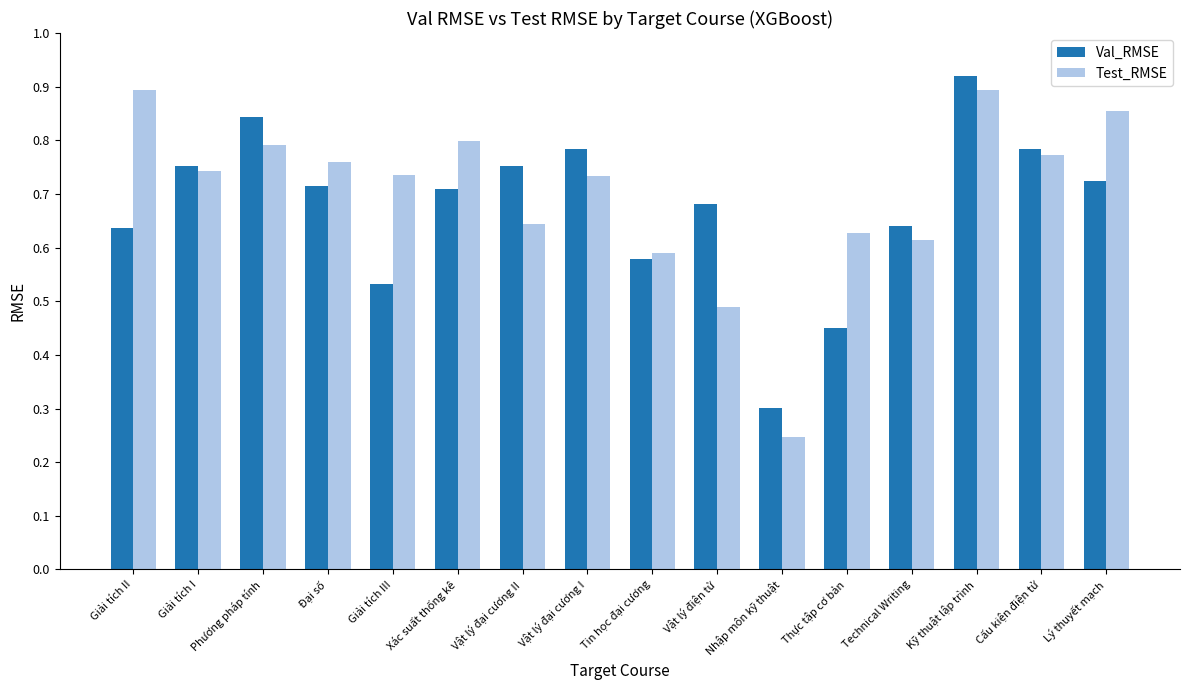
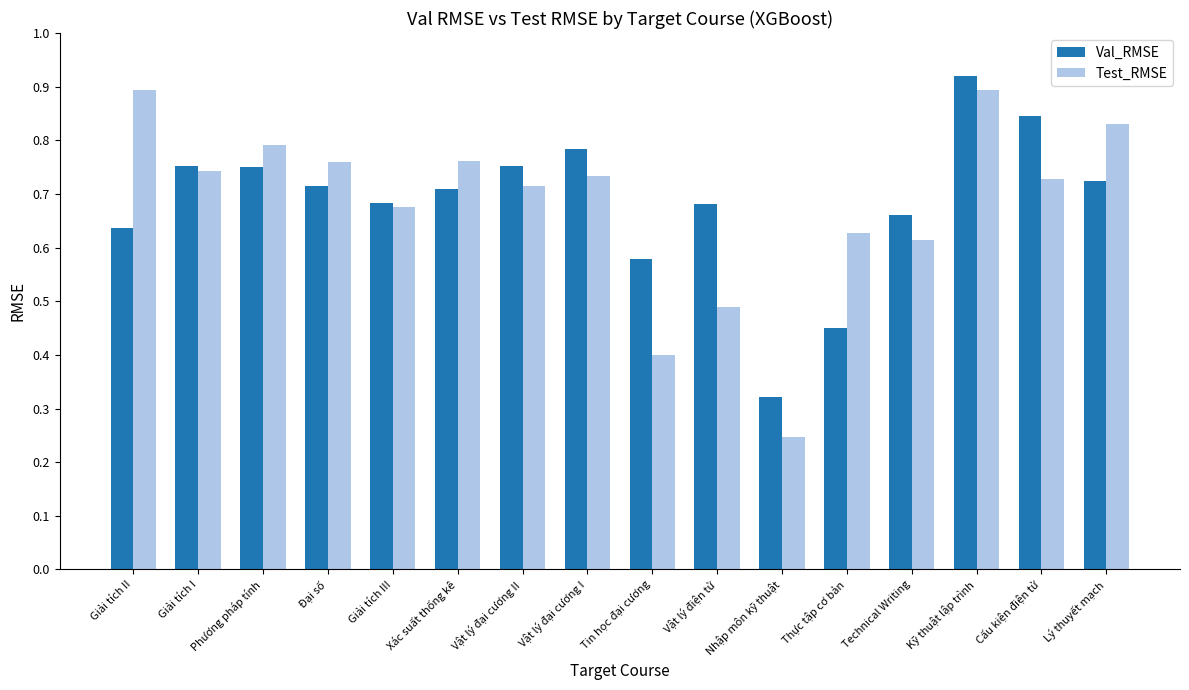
  {
    "Val_RMSE": {
      "Giải tích II": 0.64,
      "Giải tích I": 0.75,
-     "Phương pháp tính": 0.84,
+     "Phương pháp tính": 0.75,
      "Đại số": 0.72,
-     "Giải tích III": 0.53,
+     "Giải tích III": 0.68,
      "Xác suất thống kê": 0.71,
      "Vật lý đại cương II": 0.75,
      "Vật lý đại cương I": 0.78,
      "Tin học đại cương": 0.58,
      "Vật lý điện tử": 0.68,
-     "Nhập môn kỹ thuật": 0.30,
+     "Nhập môn kỹ thuật": 0.32,
      "Thực tập cơ bản": 0.45,
-     "Technical Writing": 0.64,
+     "Technical Writing": 0.66,
      "Kỹ thuật lập trình": 0.92,
-     "Cấu kiện điện tử": 0.78,
+     "Cấu kiện điện tử": 0.84,
      "Lý thuyết mạch": 0.72
    },
    "Test_RMSE": {
      "Giải tích II": 0.89,
      "Giải tích I": 0.74,
      "Phương pháp tính": 0.79,
      "Đại số": 0.76,
-     "Giải tích III": 0.73,
-     "Xác suất thống kê": 0.80,
-     "Vật lý đại cương II": 0.64,
+     "Giải tích III": 0.68,
+     "Xác suất thống kê": 0.76,
+     "Vật lý đại cương II": 0.72,
      "Vật lý đại cương I": 0.73,
-     "Tin học đại cương": 0.59,
+     "Tin học đại cương": 0.40,
      "Vật lý điện tử": 0.49,
      "Nhập môn kỹ thuật": 0.25,
      "Thực tập cơ bản": 0.63,
      "Technical Writing": 0.61,
      "Kỹ thuật lập trình": 0.89,
-     "Cấu kiện điện tử": 0.77,
-     "Lý thuyết mạch": 0.85
+     "Cấu kiện điện tử": 0.73,
+     "Lý thuyết mạch": 0.83
    }
  }
